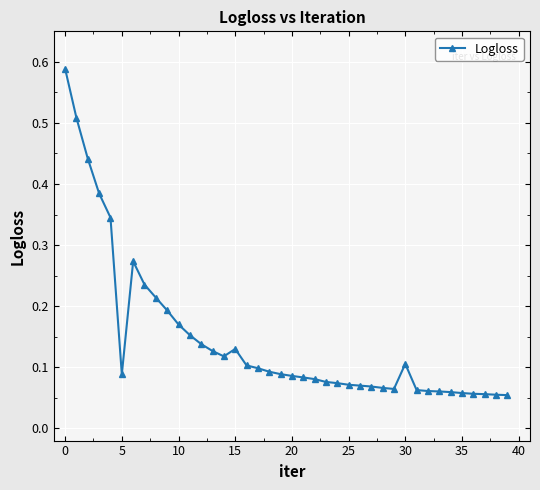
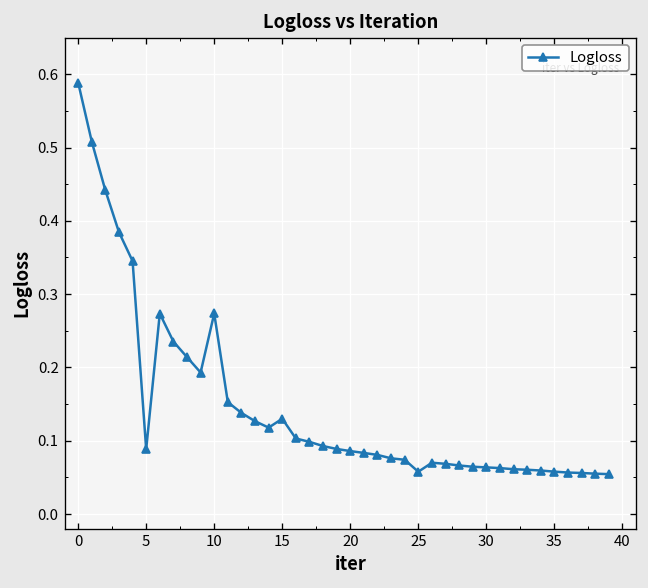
  {
    "0": 0.59,
    "5": 0.09,
-   "10": 0.17,
+   "10": 0.27,
    "15": 0.13,
    "20": 0.09,
-   "25": 0.07,
-   "30": 0.11,
+   "25": 0.06,
+   "30": 0.06,
    "35": 0.06
  }
